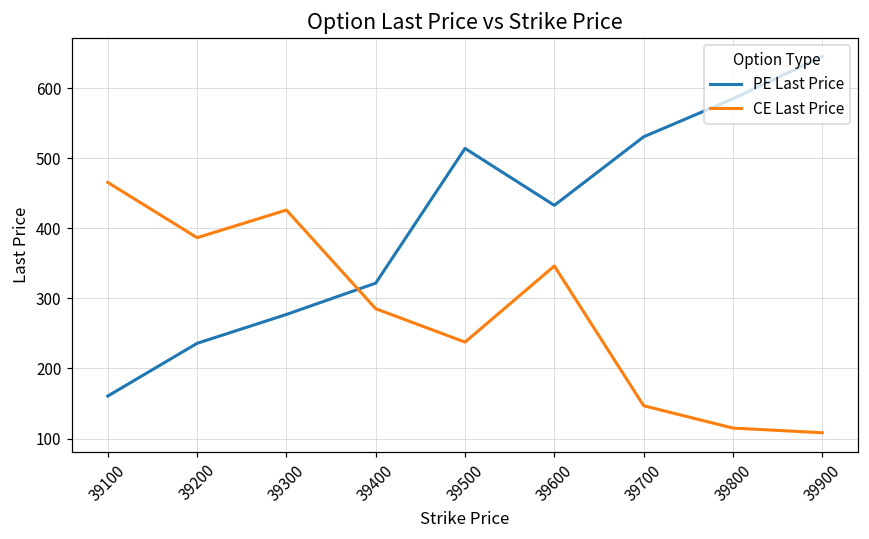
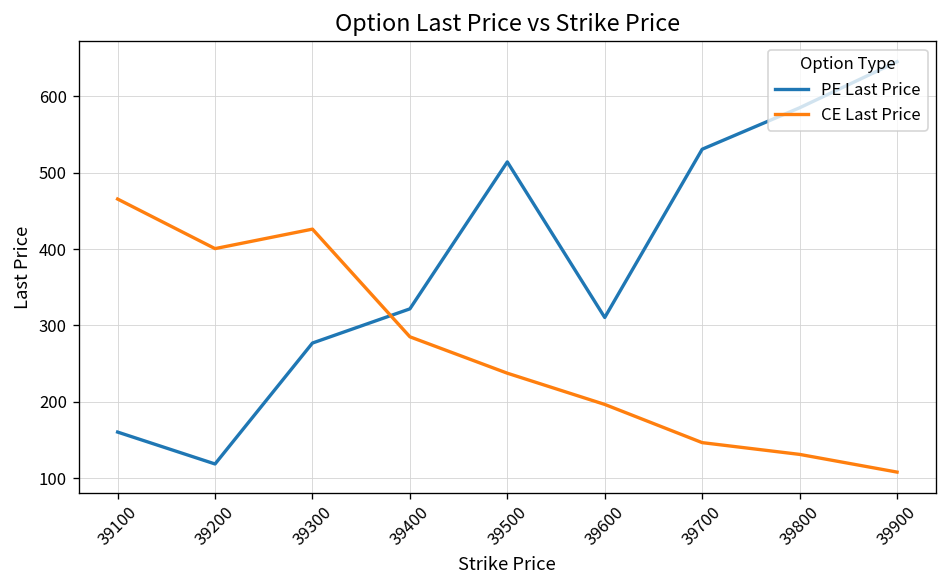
  {
    "PE Last Price": {
      "39100": 160,
-     "39200": 240,
+     "39200": 120,
      "39300": 280,
      "39400": 320,
      "39500": 510,
-     "39600": 430,
+     "39600": 310,
      "39700": 530
    },
    "CE Last Price": {
      "39100": 470,
-     "39200": 390,
+     "39200": 400,
      "39300": 430,
      "39400": 290,
      "39500": 240,
-     "39600": 350,
+     "39600": 200,
      "39700": 150,
-     "39800": 110,
+     "39800": 130,
      "39900": 110
    }
  }
